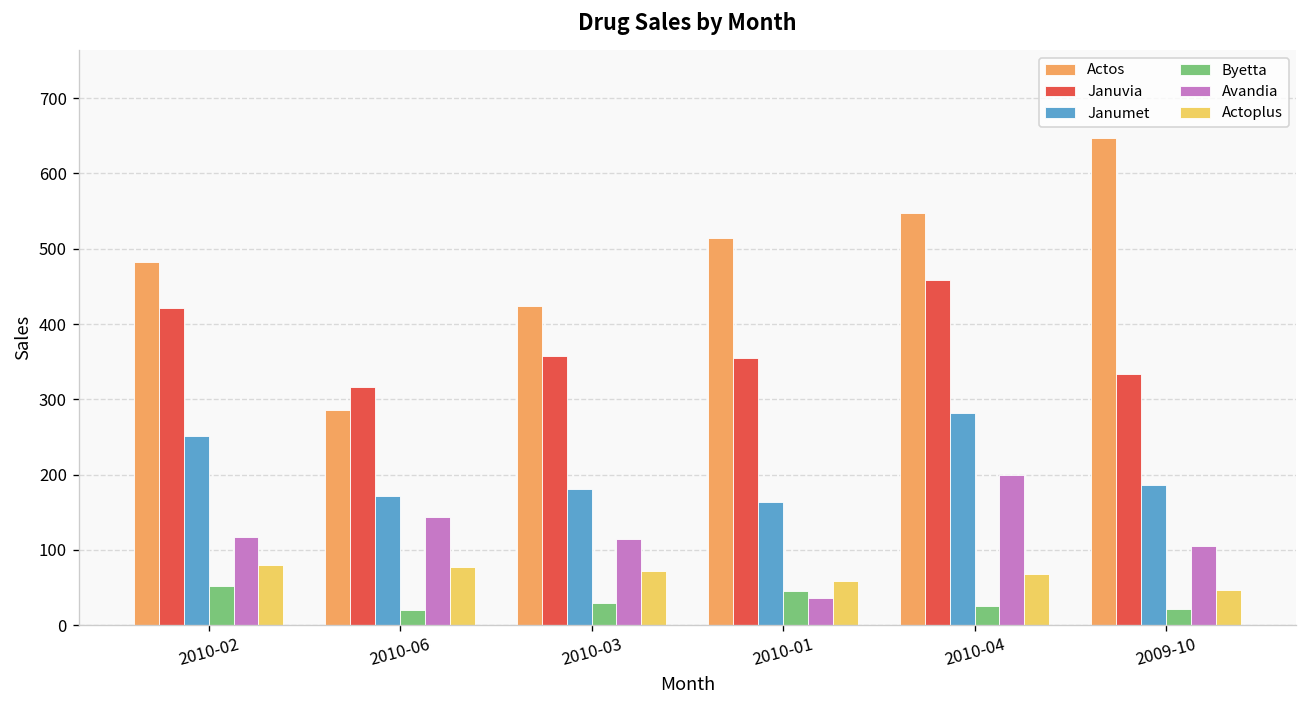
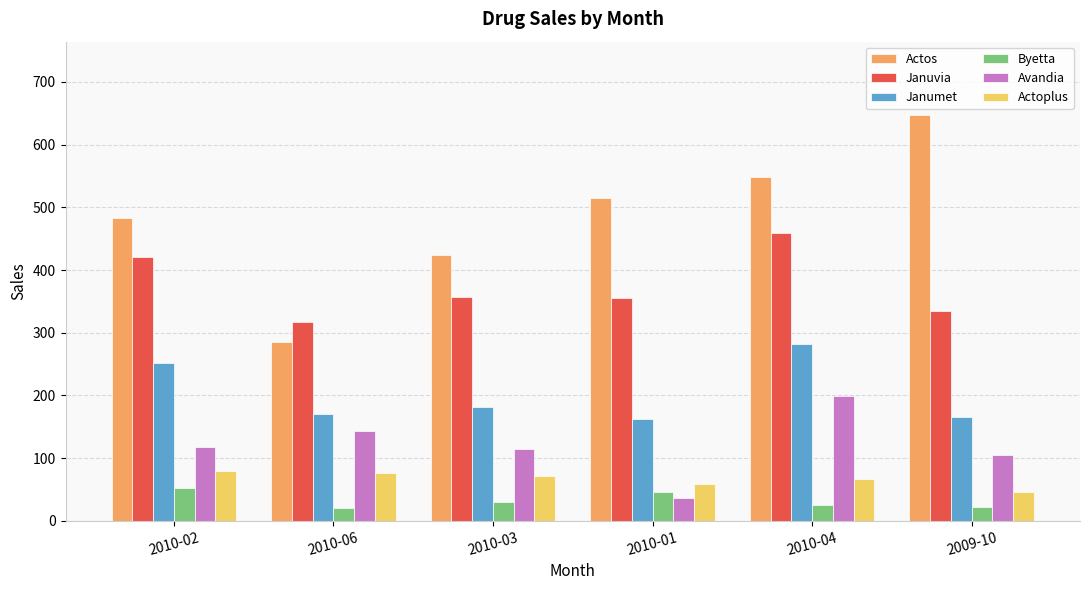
  {
    "Januvia": {
      "2010-02": 420,
      "2010-06": 320,
      "2010-03": 360,
      "2010-01": 350,
      "2010-04": 460,
      "2009-10": 330
    },
    "Janumet": {
      "2010-02": 250,
      "2010-06": 170,
      "2010-03": 180,
      "2010-01": 160,
      "2010-04": 280,
-     "2009-10": 190
+     "2009-10": 170
    },
    "Byetta": {
      "2010-02": 50,
      "2010-06": 20,
      "2010-03": 30,
      "2010-01": 50,
      "2010-04": 30,
      "2009-10": 20
    },
    "Avandia": {
      "2010-02": 120,
      "2010-06": 140,
      "2010-03": 110,
      "2010-01": 40,
      "2010-04": 200,
      "2009-10": 100
    }
  }
